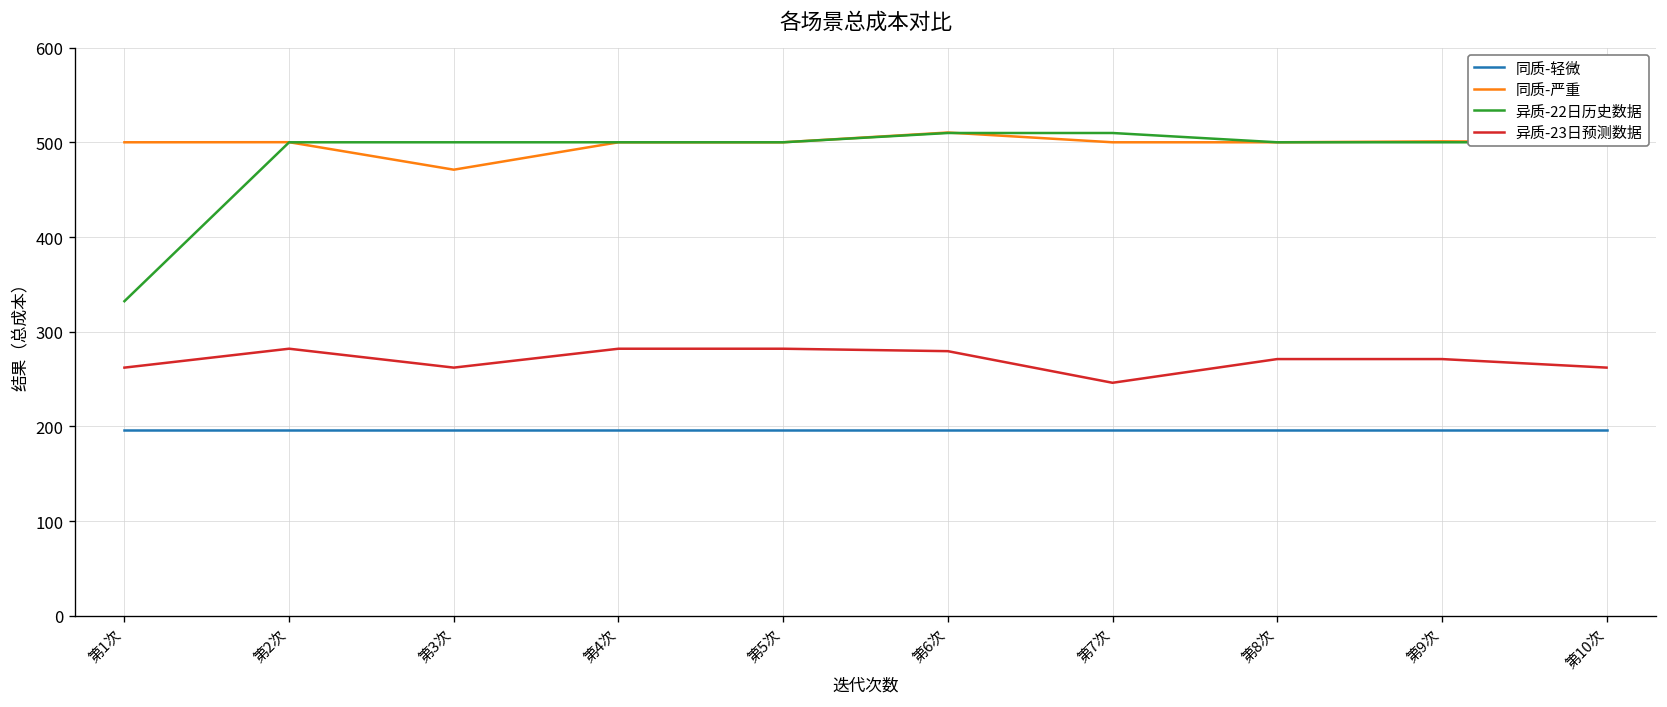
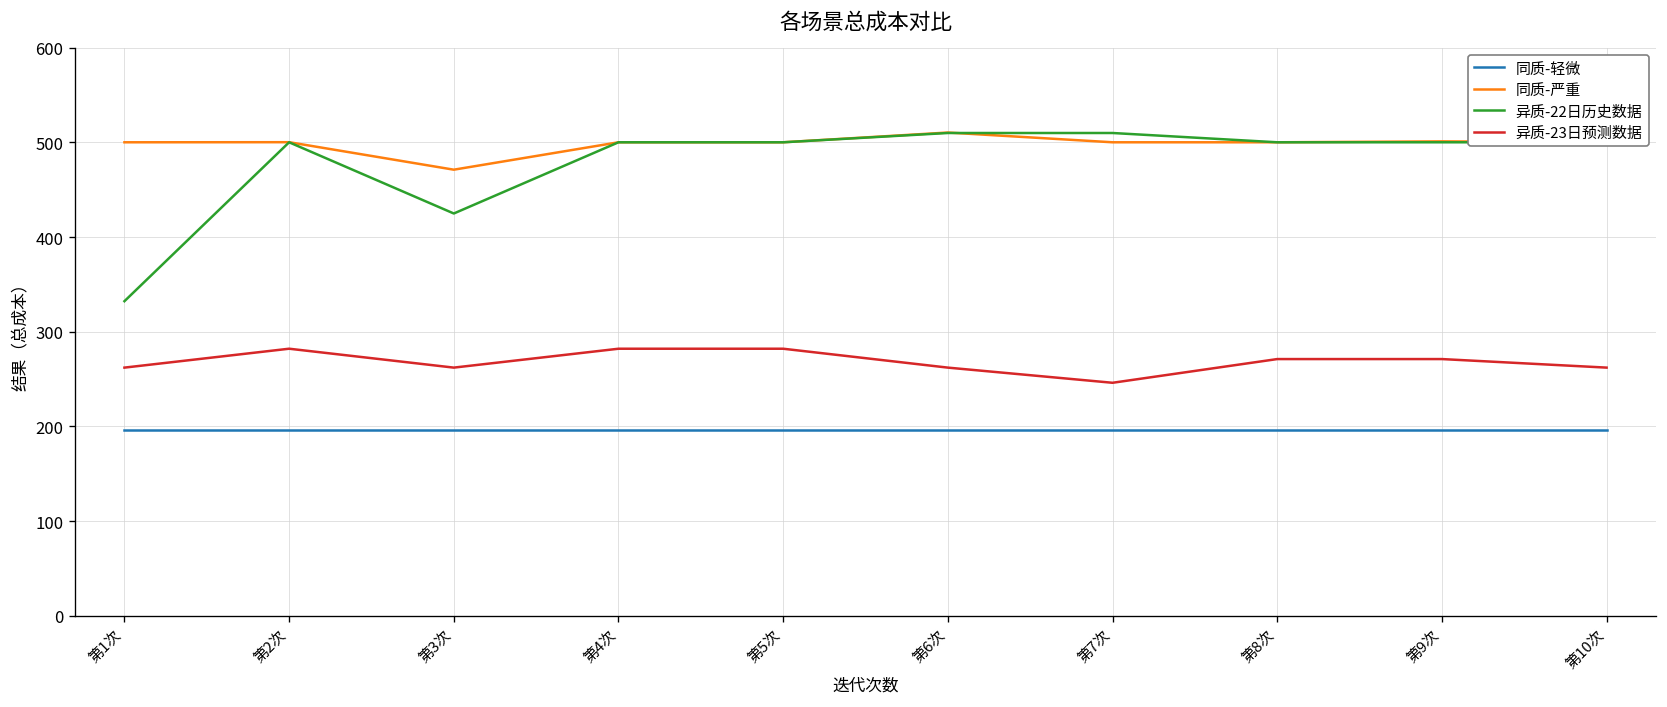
  {
    "同质-轻微": {
      "第1次": 200,
      "第2次": 200,
      "第3次": 200,
      "第4次": 200,
      "第5次": 200,
      "第6次": 200,
      "第7次": 200,
      "第8次": 200,
      "第9次": 200,
      "第10次": 200
    },
    "同质-严重": {
      "第1次": 500,
      "第3次": 470,
      "第7次": 500
    },
    "异质-22日历史数据": {
      "第1次": 330,
-     "第3次": 500,
+     "第3次": 420,
      "第7次": 510
    },
    "异质-23日预测数据": {
      "第1次": 260,
      "第2次": 280,
      "第3次": 260,
      "第4次": 280,
      "第5次": 280,
-     "第6次": 280,
+     "第6次": 260,
      "第7次": 250,
      "第8次": 270,
      "第9次": 270,
      "第10次": 260
    }
  }
